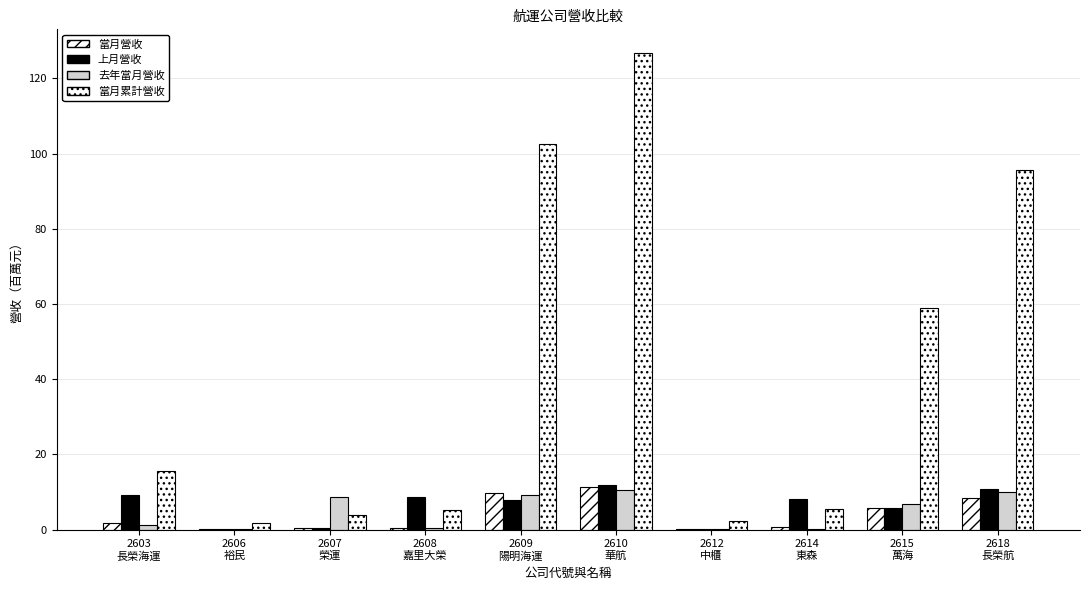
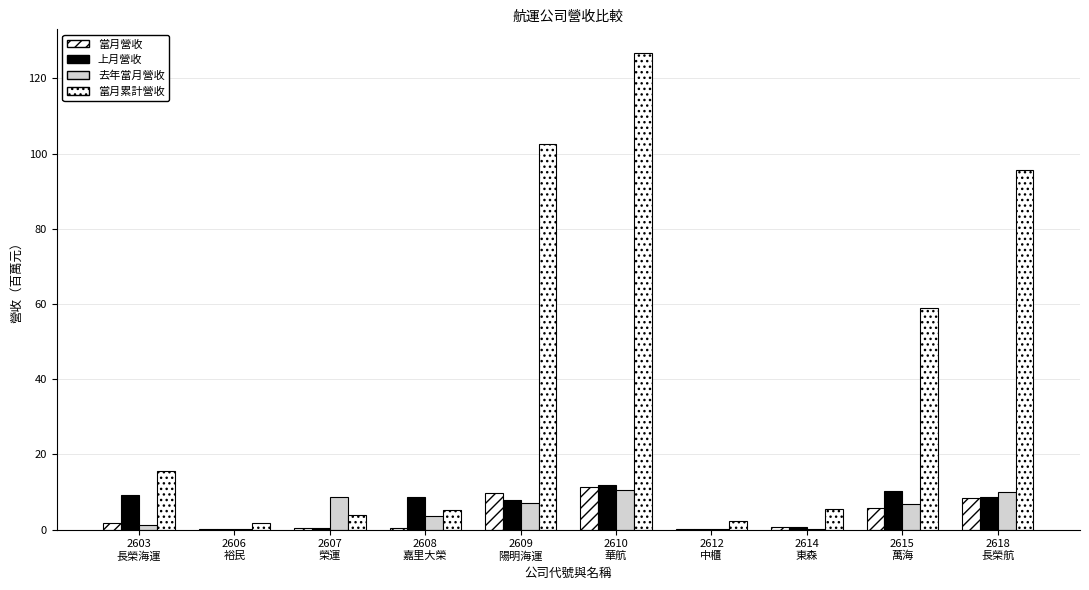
  {
    "上月營收": {
      "2603 長榮海運": 9,
      "2608 嘉里大榮": 9,
      "2609 陽明海運": 8,
      "2610 華航": 12,
-     "2614 東森": 8,
-     "2615 萬海": 6,
-     "2618 長榮航": 11
+     "2614 東森": 1,
+     "2615 萬海": 10,
+     "2618 長榮航": 9
    },
    "去年當月營收": {
      "2603 長榮海運": 1,
      "2607 榮運": 9,
-     "2608 嘉里大榮": 0,
-     "2609 陽明海運": 9,
+     "2608 嘉里大榮": 4,
+     "2609 陽明海運": 7,
      "2610 華航": 10,
      "2615 萬海": 7,
      "2618 長榮航": 10
    }
  }
